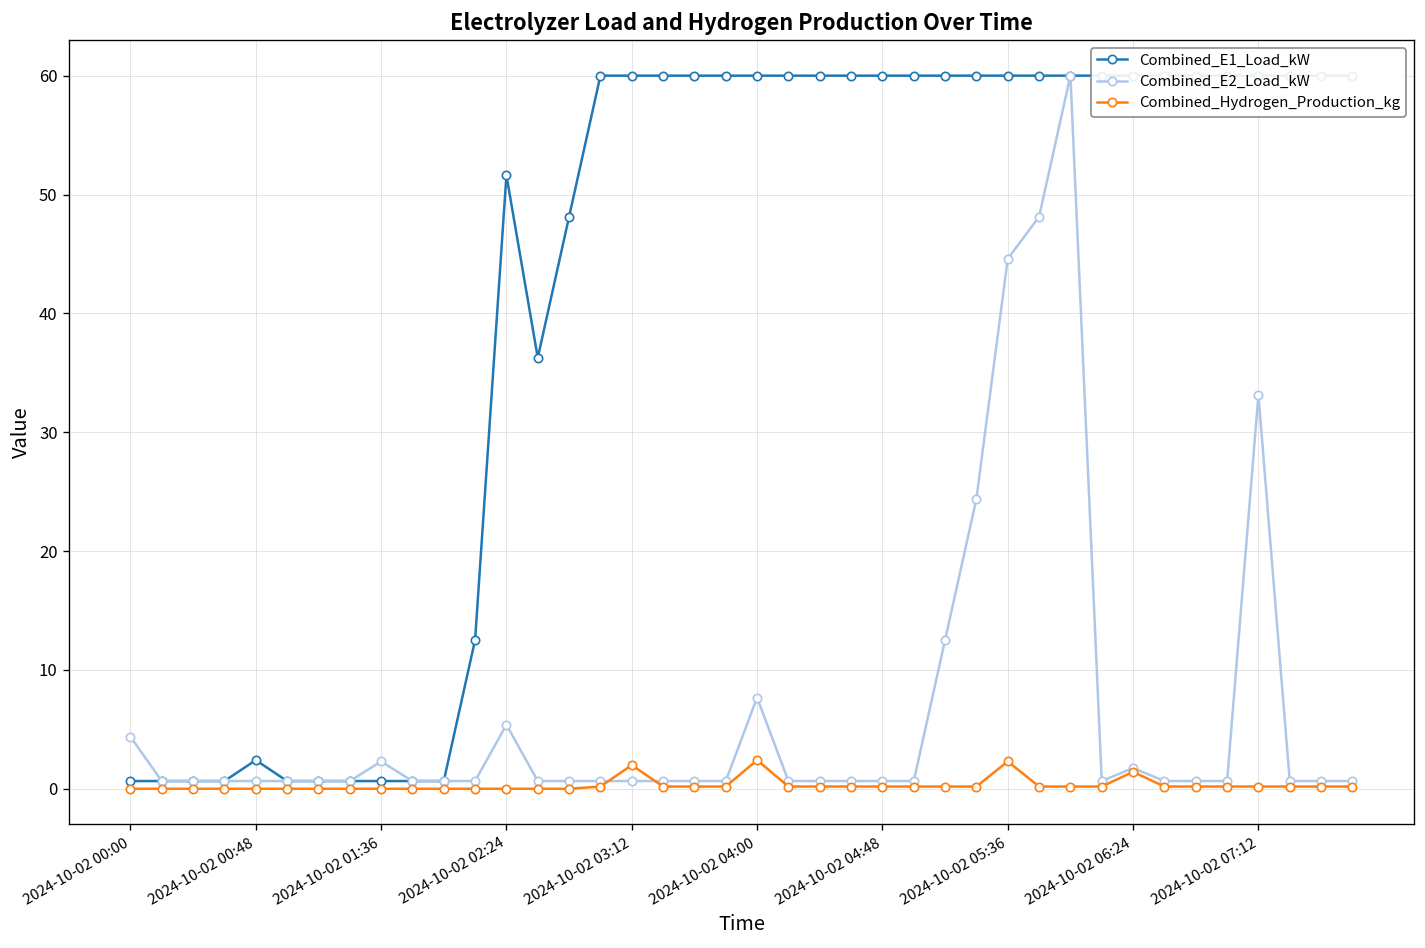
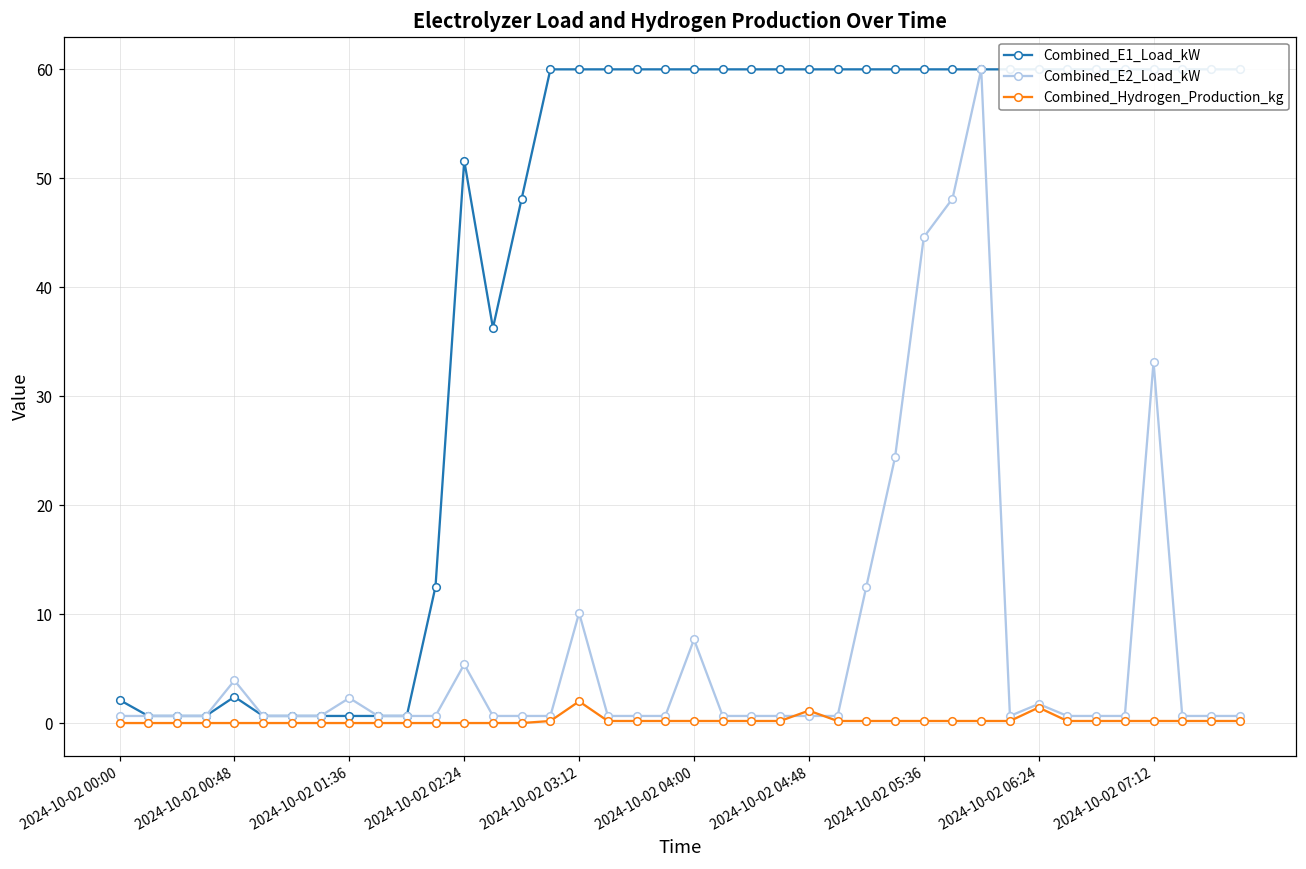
  {
    "Combined_E1_Load_kW": {
-     "2024-10-02 00:00": 1,
+     "2024-10-02 00:00": 2,
      "2024-10-02 00:48": 2,
      "2024-10-02 01:36": 1,
      "2024-10-02 02:24": 52,
      "2024-10-02 03:12": 60,
      "2024-10-02 04:00": 60,
      "2024-10-02 04:48": 60,
      "2024-10-02 05:36": 60
    },
    "Combined_E2_Load_kW": {
-     "2024-10-02 00:00": 4,
-     "2024-10-02 00:48": 1,
+     "2024-10-02 00:00": 1,
+     "2024-10-02 00:48": 4,
      "2024-10-02 01:36": 2,
      "2024-10-02 02:24": 5,
-     "2024-10-02 03:12": 1,
+     "2024-10-02 03:12": 10,
      "2024-10-02 04:00": 8,
      "2024-10-02 04:48": 1,
      "2024-10-02 05:36": 45,
      "2024-10-02 06:24": 2,
      "2024-10-02 07:12": 33
    },
    "Combined_Hydrogen_Production_kg": {
      "2024-10-02 00:00": 0,
      "2024-10-02 00:48": 0,
      "2024-10-02 01:36": 0,
      "2024-10-02 02:24": 0,
      "2024-10-02 03:12": 2,
-     "2024-10-02 04:00": 2,
-     "2024-10-02 04:48": 0,
-     "2024-10-02 05:36": 2,
+     "2024-10-02 04:00": 0,
+     "2024-10-02 04:48": 1,
+     "2024-10-02 05:36": 0,
      "2024-10-02 06:24": 1,
      "2024-10-02 07:12": 0
    }
  }
